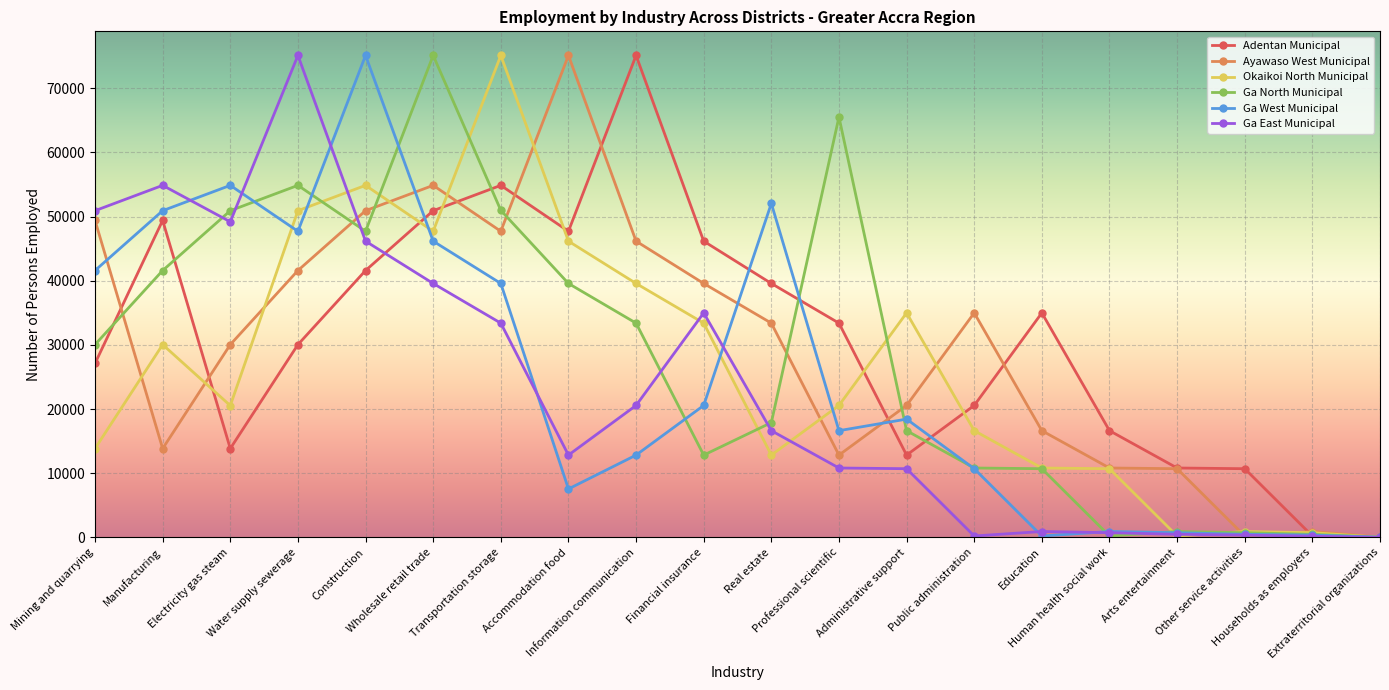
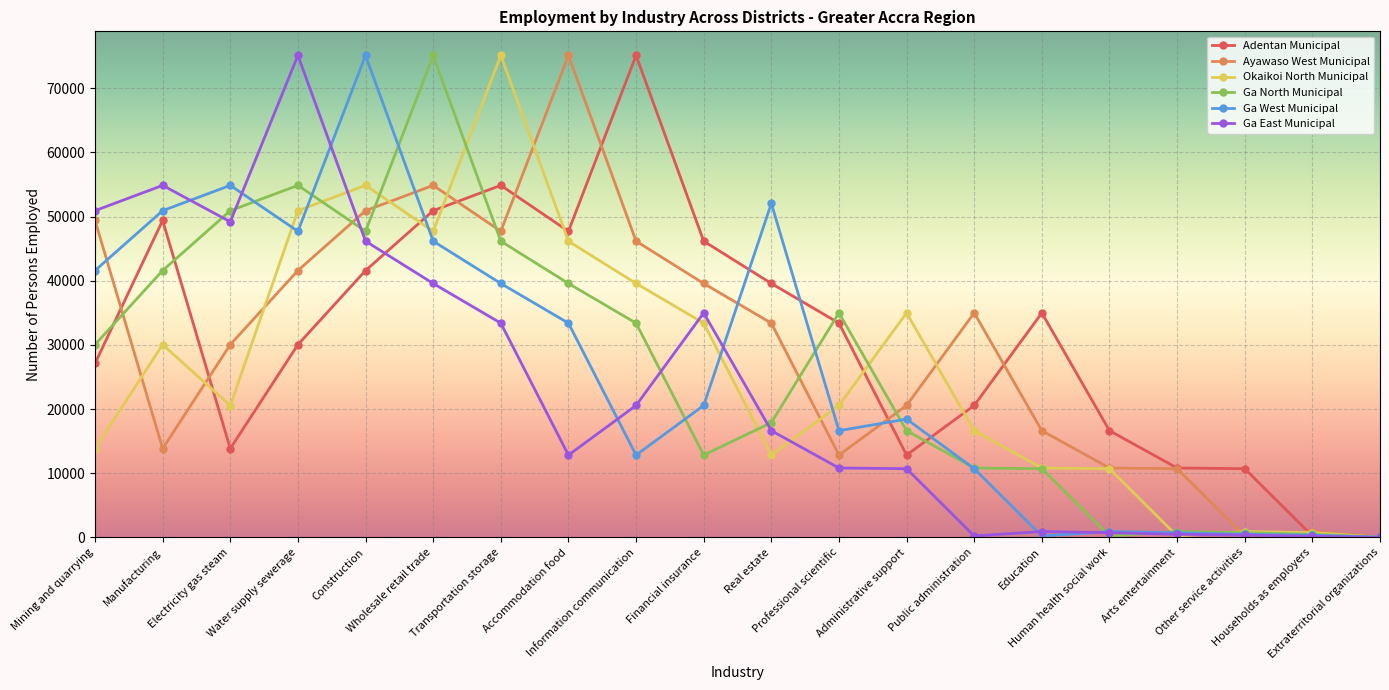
  {
    "Okaikoi North Municipal": {
      "Mining and quarrying": 14000,
      "Manufacturing": 30000,
      "Electricity gas steam": 21000,
      "Water supply sewerage": 51000,
      "Construction": 55000,
      "Wholesale retail trade": 48000,
      "Transportation storage": 75000,
      "Accommodation food": 46000,
      "Information communication": 40000,
      "Financial insurance": 33000,
      "Real estate": 13000,
      "Professional scientific": 21000,
      "Administrative support": 35000,
      "Public administration": 17000
    },
    "Ga North Municipal": {
      "Mining and quarrying": 30000,
      "Manufacturing": 42000,
      "Electricity gas steam": 51000,
      "Water supply sewerage": 55000,
      "Construction": 48000,
      "Wholesale retail trade": 75000,
-     "Transportation storage": 51000,
+     "Transportation storage": 46000,
      "Accommodation food": 40000,
      "Information communication": 33000,
      "Financial insurance": 13000,
      "Real estate": 18000,
-     "Professional scientific": 66000,
+     "Professional scientific": 35000,
      "Administrative support": 17000,
      "Human health social work": 0
    },
    "Ga West Municipal": {
      "Mining and quarrying": 42000,
      "Manufacturing": 51000,
      "Electricity gas steam": 55000,
      "Water supply sewerage": 48000,
      "Construction": 75000,
      "Wholesale retail trade": 46000,
      "Transportation storage": 40000,
-     "Accommodation food": 8000,
+     "Accommodation food": 33000,
      "Information communication": 13000,
      "Financial insurance": 21000,
      "Real estate": 52000,
      "Professional scientific": 17000,
      "Administrative support": 18000,
      "Education": 0
    },
    "Ga East Municipal": {
      "Mining and quarrying": 51000,
      "Manufacturing": 55000,
      "Electricity gas steam": 49000,
      "Water supply sewerage": 75000,
      "Construction": 46000,
      "Wholesale retail trade": 40000,
      "Transportation storage": 33000,
      "Accommodation food": 13000,
      "Information communication": 21000,
      "Financial insurance": 35000,
      "Real estate": 17000,
      "Professional scientific": 11000,
      "Administrative support": 11000,
      "Public administration": 0,
      "Education": 1000
    }
  }
